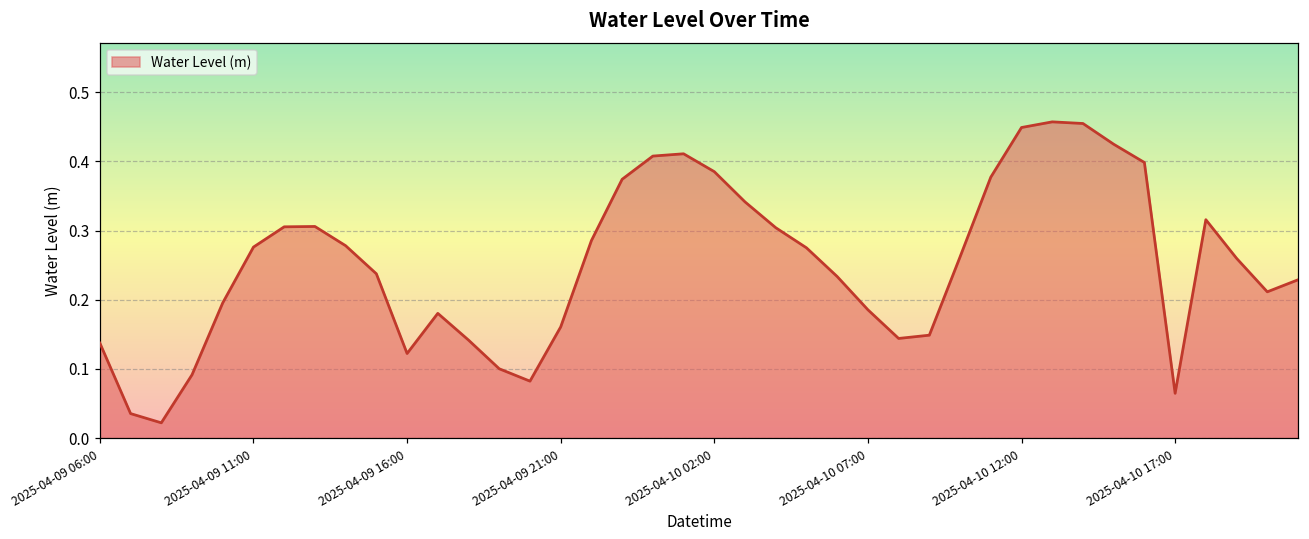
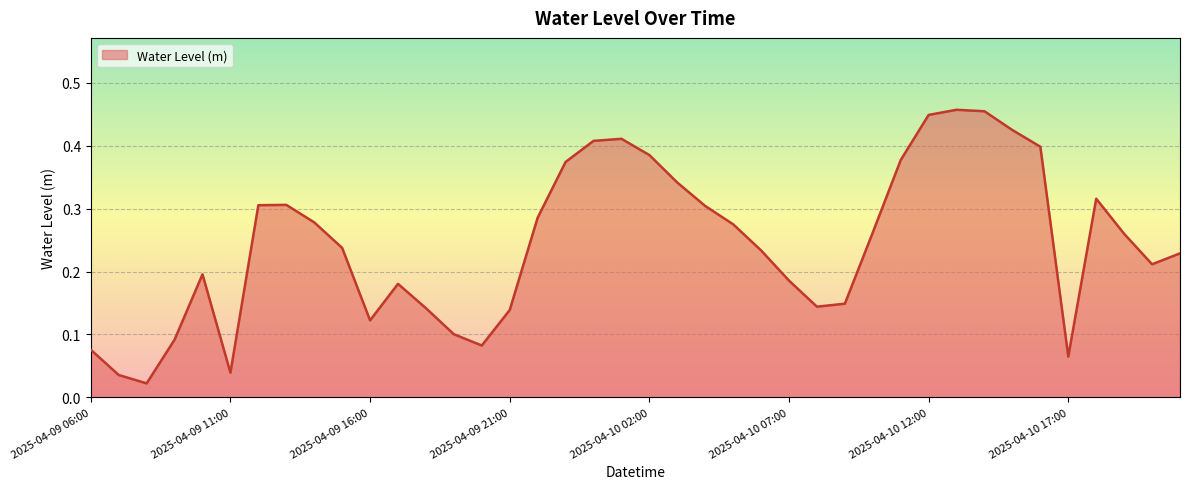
  {
-   "2025-04-09 06:00": 0.14,
-   "2025-04-09 11:00": 0.28,
+   "2025-04-09 06:00": 0.08,
+   "2025-04-09 11:00": 0.04,
    "2025-04-09 16:00": 0.12,
-   "2025-04-09 21:00": 0.16,
+   "2025-04-09 21:00": 0.14,
    "2025-04-10 02:00": 0.39,
    "2025-04-10 07:00": 0.19,
    "2025-04-10 12:00": 0.45,
    "2025-04-10 17:00": 0.06
  }
